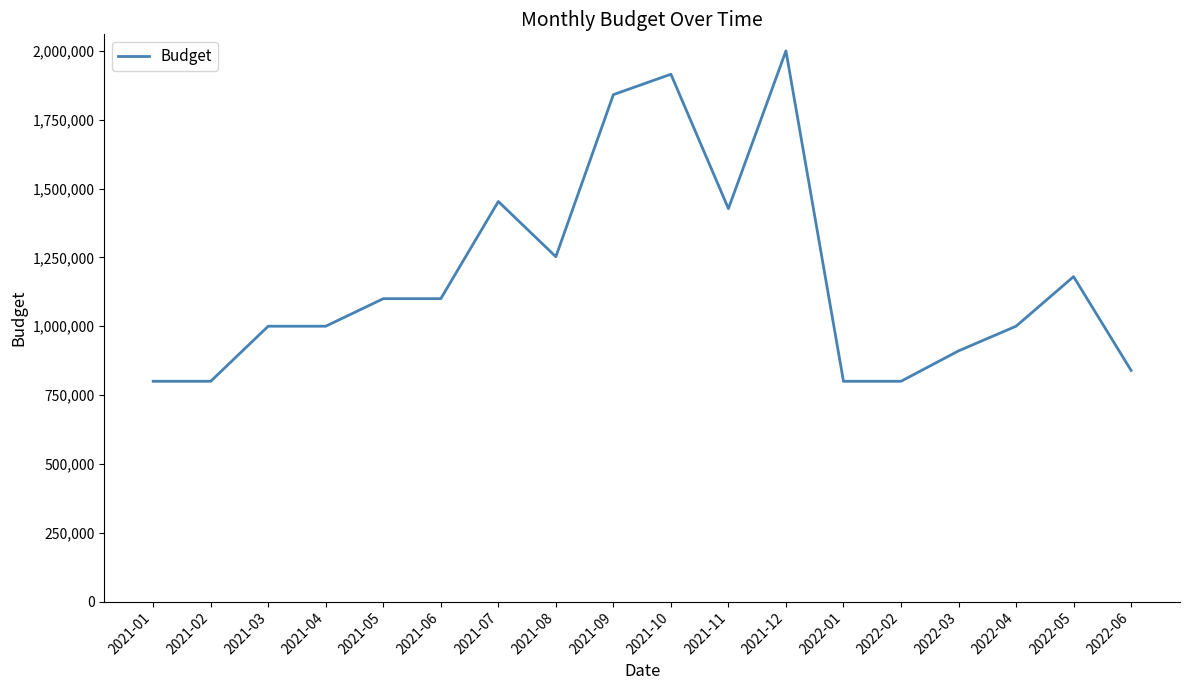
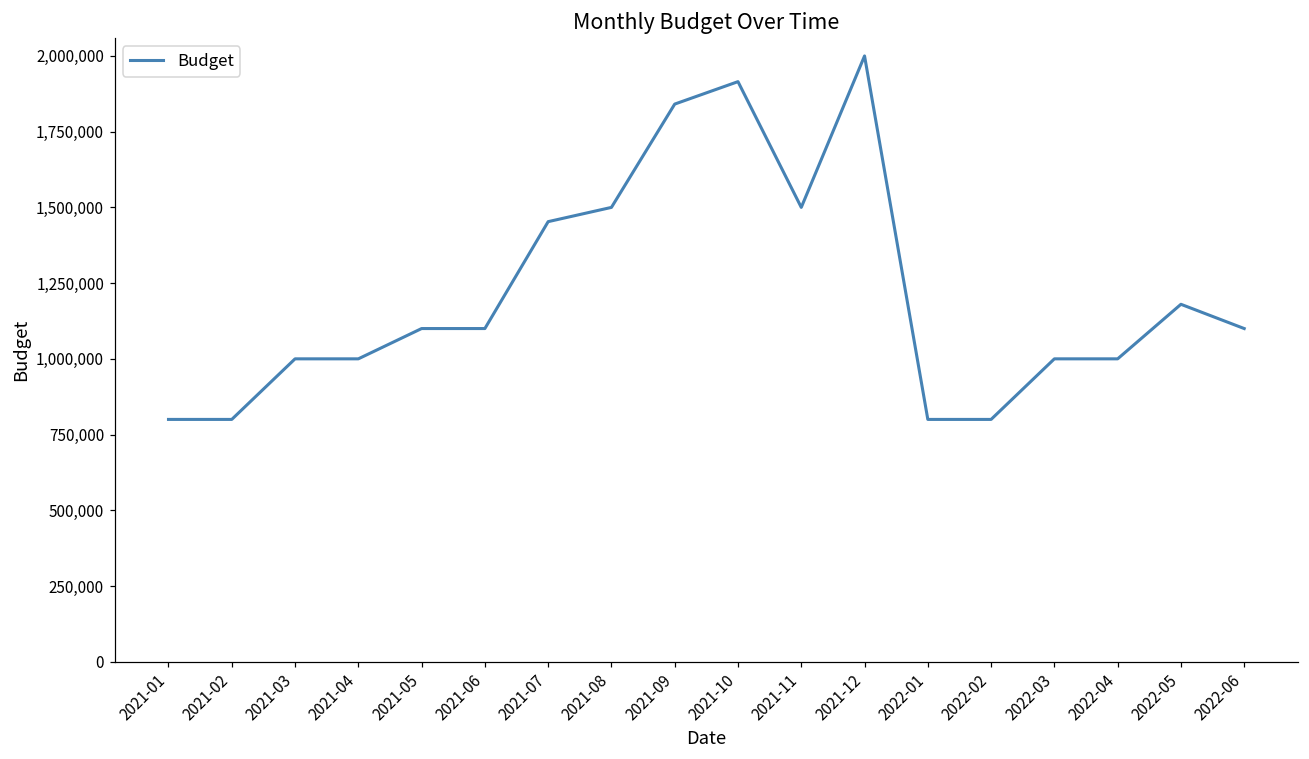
  {
    "2021-01": "800,000",
    "2021-02": "800,000",
    "2021-03": "1,000,000",
    "2021-04": "1,000,000",
    "2021-05": "1,100,000",
    "2021-06": "1,100,000",
    "2021-07": "1,450,000",
-   "2021-08": "1,250,000",
+   "2021-08": "1,500,000",
    "2021-09": "1,840,000",
    "2021-10": "1,920,000",
-   "2021-11": "1,430,000",
+   "2021-11": "1,500,000",
    "2021-12": "2,000,000",
    "2022-01": "800,000",
    "2022-02": "800,000",
-   "2022-03": "910,000",
+   "2022-03": "1,000,000",
    "2022-04": "1,000,000",
    "2022-05": "1,180,000",
-   "2022-06": "840,000"
+   "2022-06": "1,100,000"
  }
